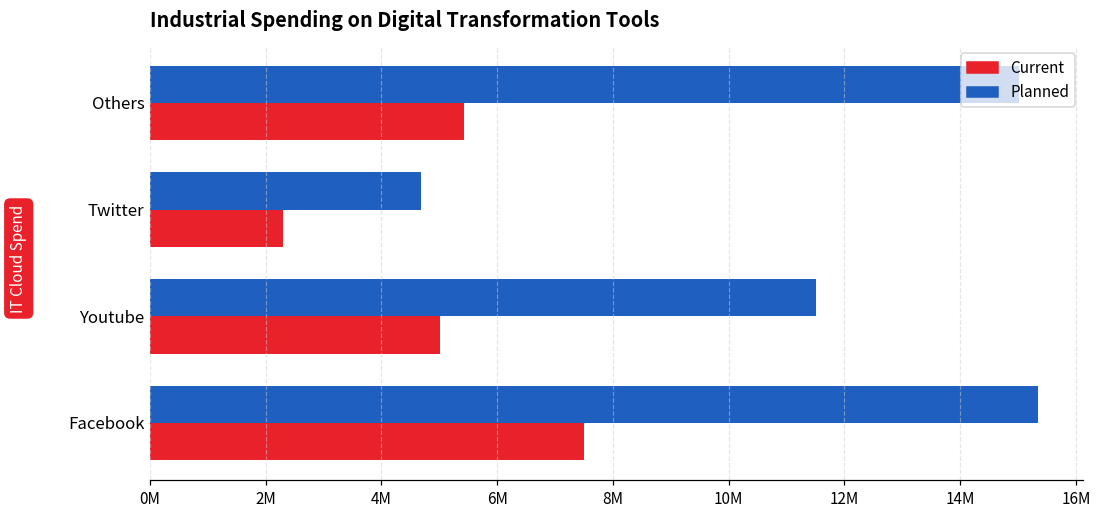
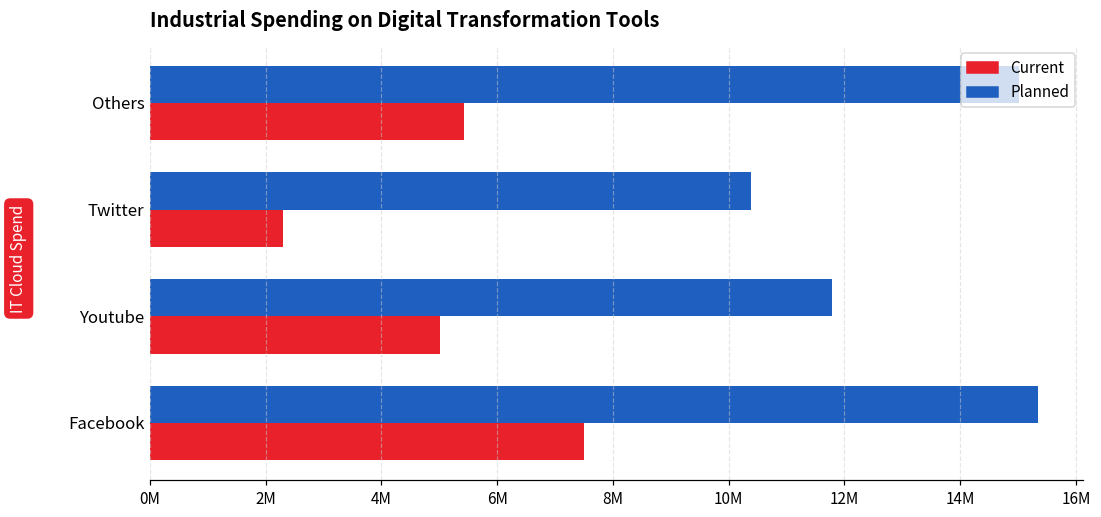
  {
    "Planned": {
-     "Twitter": 4700000,
-     "Youtube": 11500000,
+     "Twitter": 10400000,
+     "Youtube": 11800000,
      "Facebook": 15400000
    },
    "Current": {
      "Others": 5400000,
      "Twitter": 2300000,
      "Youtube": 5000000,
      "Facebook": 7500000
    }
  }
